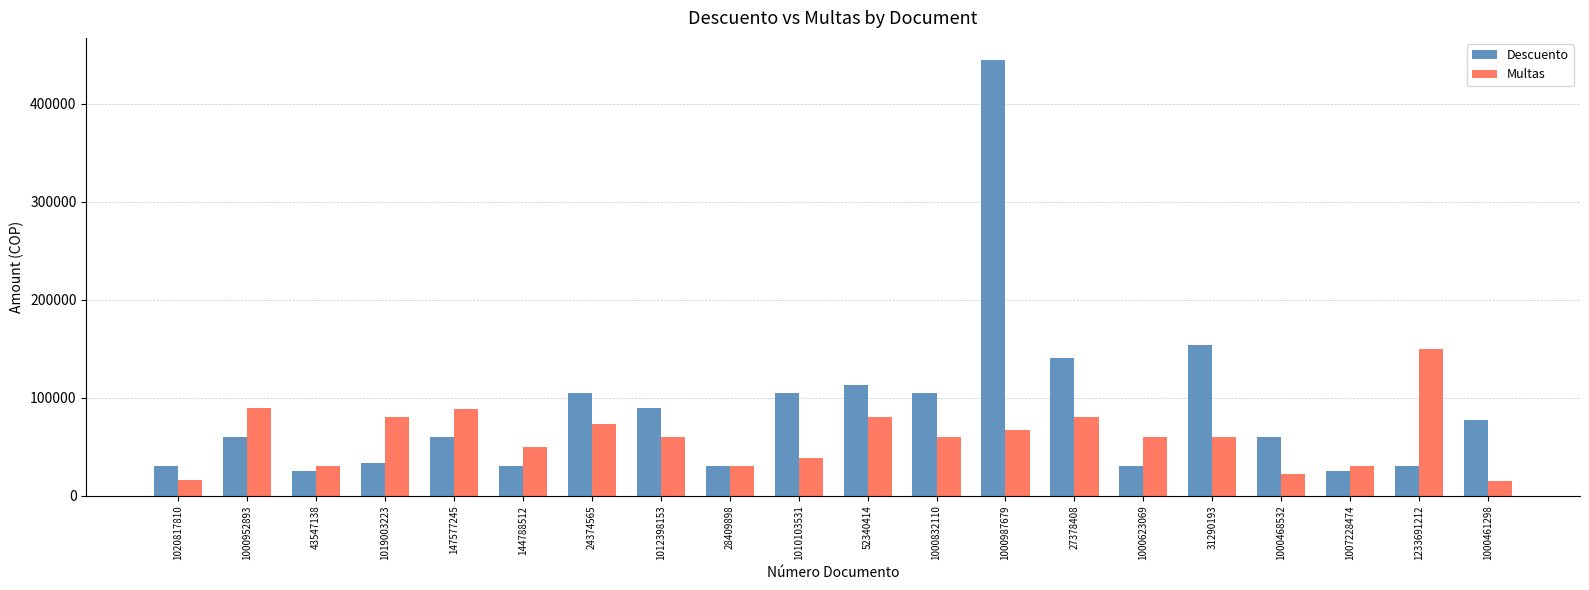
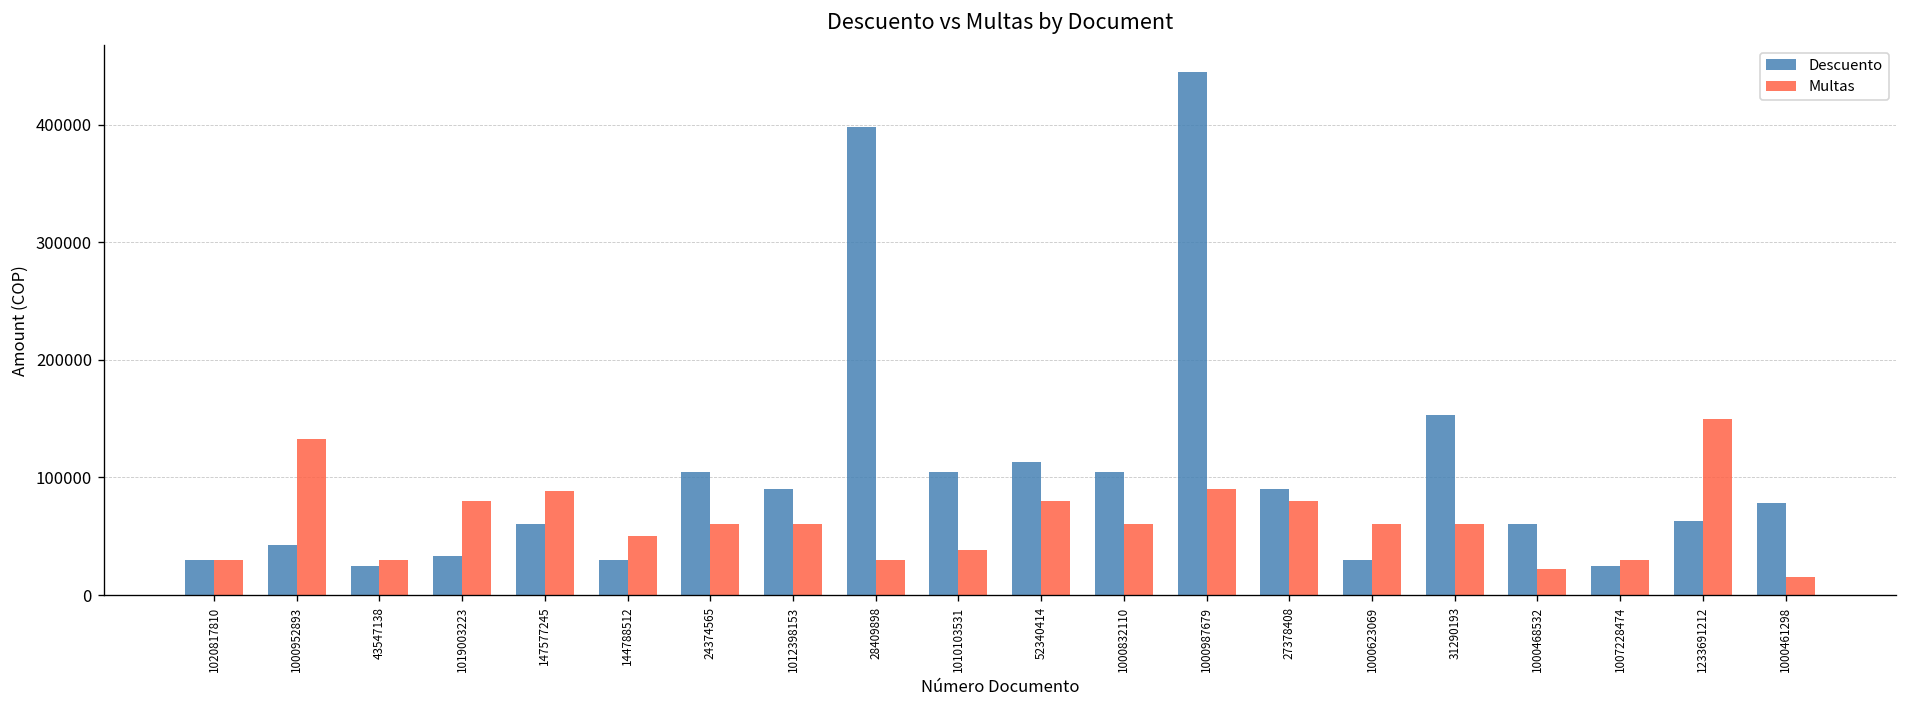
  {
    "Descuento": {
      "1020817810": 30000,
-     "1000952893": 60000,
+     "1000952893": 40000,
      "43547138": 30000,
      "1019003223": 30000,
      "147577245": 60000,
      "144788512": 30000,
      "24374565": 110000,
      "1012398153": 90000,
-     "28409898": 30000,
+     "28409898": 400000,
      "1010103531": 110000,
      "52340414": 110000,
      "1000832110": 110000,
      "1000987679": 450000,
-     "27378408": 140000,
+     "27378408": 90000,
      "1000623069": 30000,
      "31290193": 150000,
      "1000468532": 60000,
      "1007228474": 30000,
-     "1233691212": 30000,
+     "1233691212": 60000,
      "1000461298": 80000
    },
    "Multas": {
-     "1020817810": 20000,
-     "1000952893": 90000,
+     "1020817810": 30000,
+     "1000952893": 130000,
      "43547138": 30000,
      "1019003223": 80000,
      "147577245": 90000,
      "144788512": 50000,
-     "24374565": 70000,
+     "24374565": 60000,
      "1012398153": 60000,
      "28409898": 30000,
      "1010103531": 40000,
      "52340414": 80000,
      "1000832110": 60000,
-     "1000987679": 70000,
+     "1000987679": 90000,
      "27378408": 80000,
      "1000623069": 60000,
      "31290193": 60000,
      "1000468532": 20000,
      "1007228474": 30000,
      "1233691212": 150000,
      "1000461298": 20000
    }
  }
